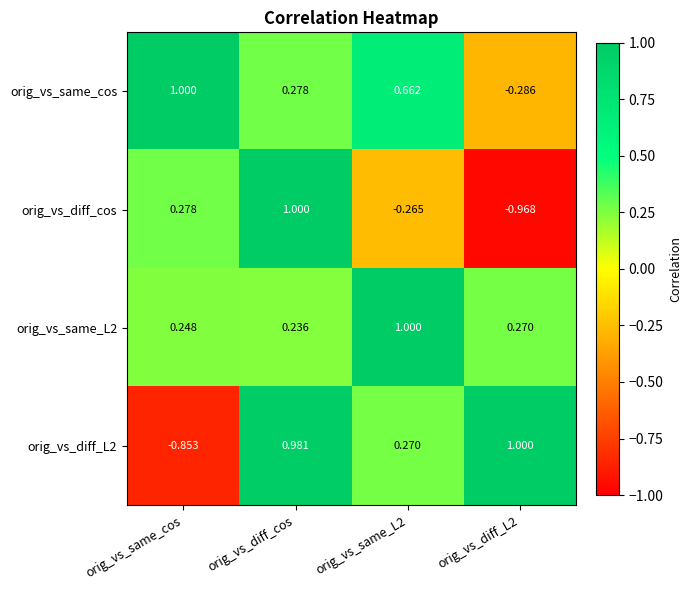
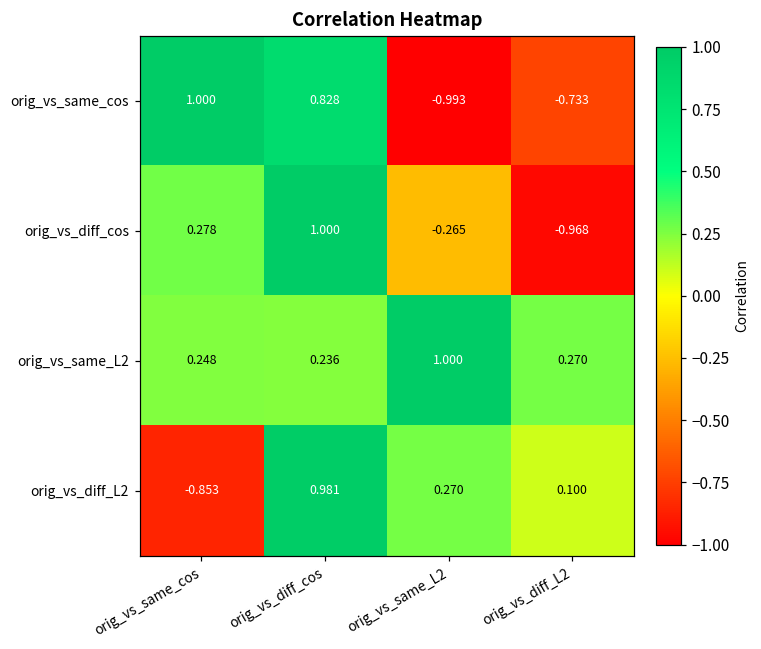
  {
    "orig_vs_same_cos": {
      "orig_vs_same_cos": 1.000,
-     "orig_vs_diff_cos": 0.278,
-     "orig_vs_same_L2": 0.662,
-     "orig_vs_diff_L2": -0.286
+     "orig_vs_diff_cos": 0.828,
+     "orig_vs_same_L2": -0.993,
+     "orig_vs_diff_L2": -0.733
    },
    "orig_vs_diff_cos": {
      "orig_vs_same_cos": 0.278,
      "orig_vs_diff_cos": 1.000,
      "orig_vs_same_L2": -0.265,
      "orig_vs_diff_L2": -0.968
    },
    "orig_vs_same_L2": {
      "orig_vs_same_cos": 0.248,
      "orig_vs_diff_cos": 0.236,
      "orig_vs_same_L2": 1.000,
      "orig_vs_diff_L2": 0.270
    },
    "orig_vs_diff_L2": {
      "orig_vs_same_cos": -0.853,
      "orig_vs_diff_cos": 0.981,
      "orig_vs_same_L2": 0.270,
-     "orig_vs_diff_L2": 1.000
+     "orig_vs_diff_L2": 0.100
    }
  }
